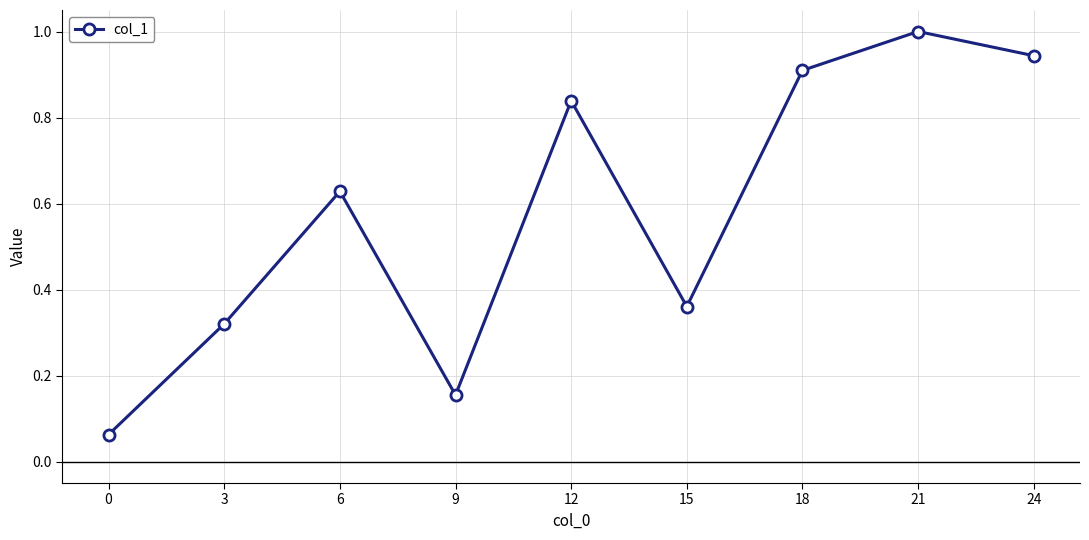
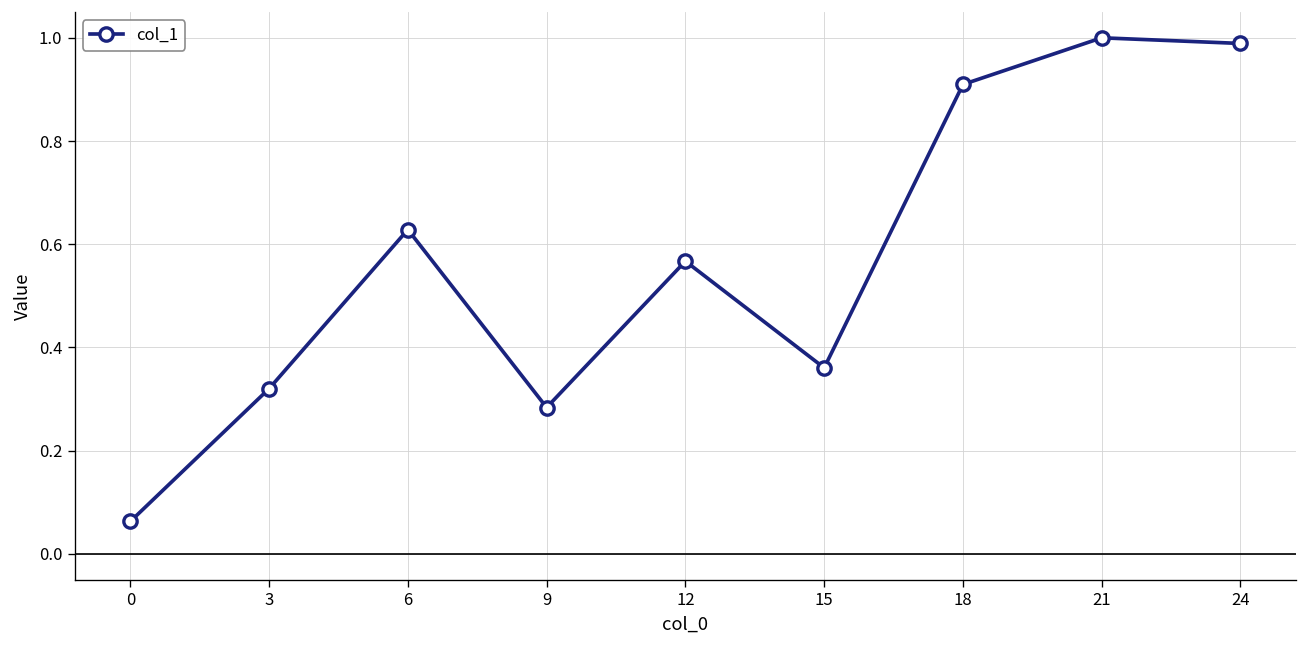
  {
    "0": 0.06,
    "3": 0.32,
    "6": 0.63,
-   "9": 0.15,
-   "12": 0.84,
+   "9": 0.28,
+   "12": 0.57,
    "15": 0.36,
    "18": 0.91,
    "21": 1.00,
-   "24": 0.94
+   "24": 0.99
  }
